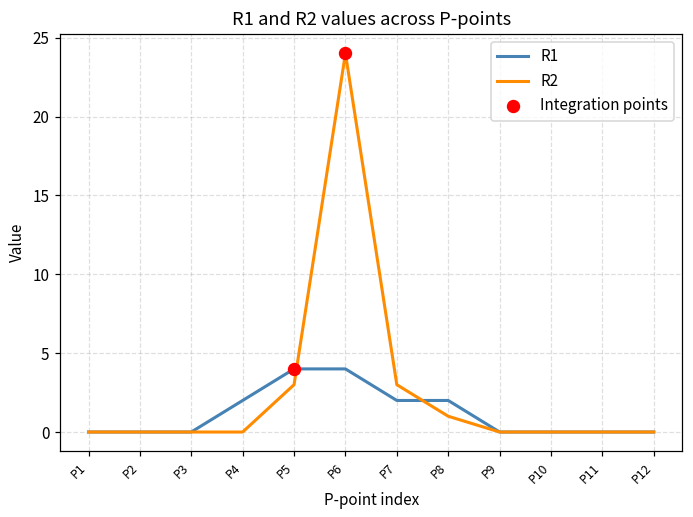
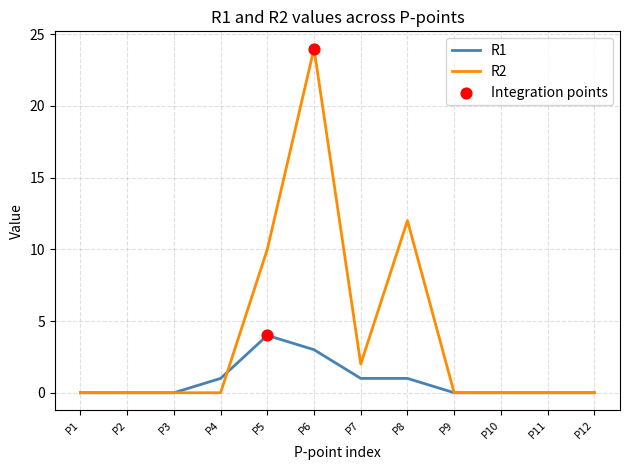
  {
    "R1": {
-     "P4": 2,
-     "P6": 4,
-     "P7": 2,
-     "P8": 2
+     "P4": 1,
+     "P6": 3,
+     "P7": 1,
+     "P8": 1
    },
    "R2": {
      "P4": 0,
-     "P5": 3,
-     "P7": 3,
-     "P8": 1
+     "P5": 10,
+     "P7": 2,
+     "P8": 12
    }
  }
